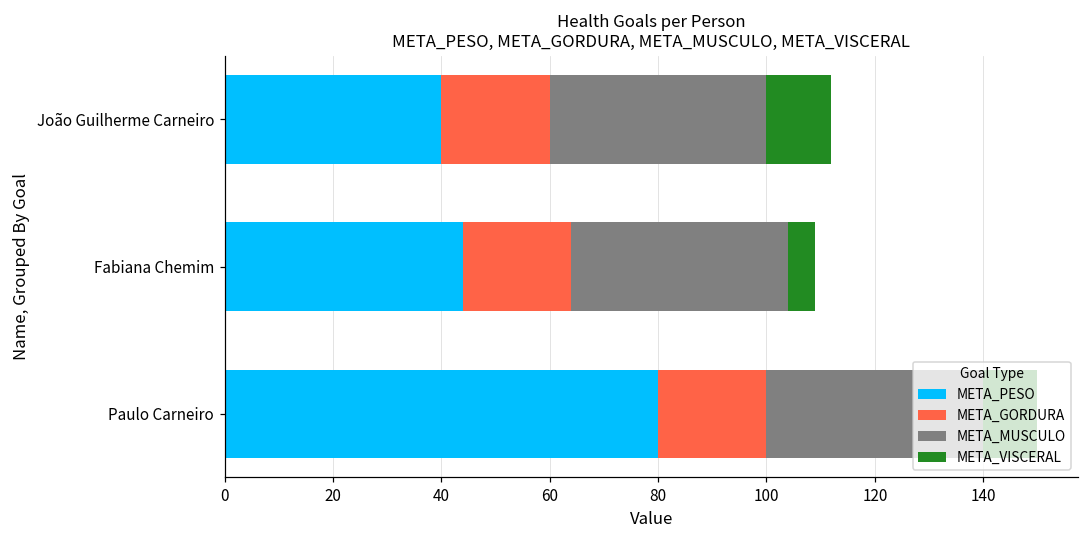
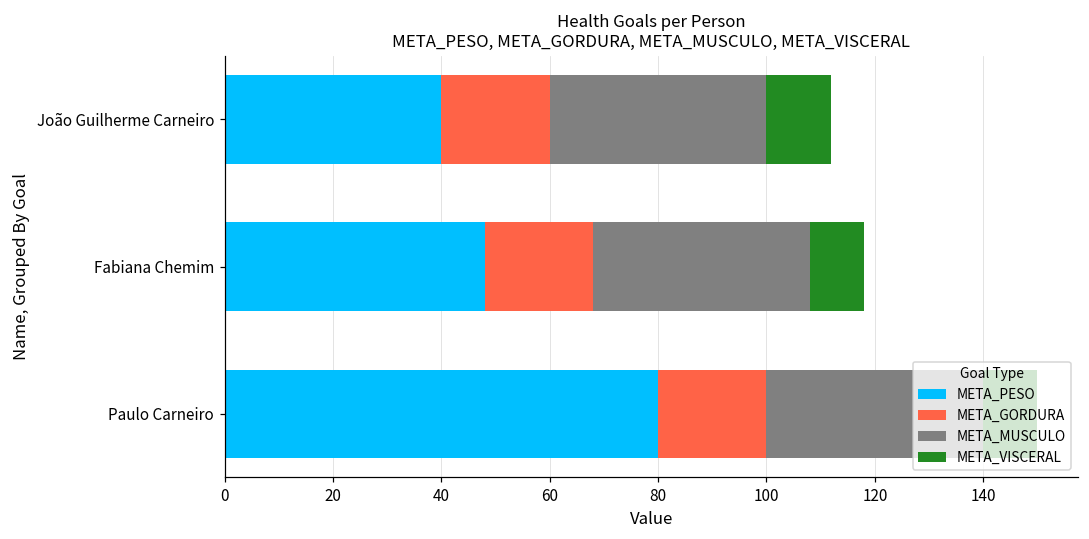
  {
    "META_PESO": {
      "João Guilherme Carneiro": 40,
-     "Fabiana Chemim": 44,
+     "Fabiana Chemim": 48,
      "Paulo Carneiro": 80
    },
    "META_GORDURA": {
      "João Guilherme Carneiro": 20,
      "Fabiana Chemim": 20,
      "Paulo Carneiro": 20
    },
    "META_MUSCULO": {
      "João Guilherme Carneiro": 40,
      "Fabiana Chemim": 40
    },
    "META_VISCERAL": {
      "João Guilherme Carneiro": 12,
-     "Fabiana Chemim": 5
+     "Fabiana Chemim": 10
    }
  }
